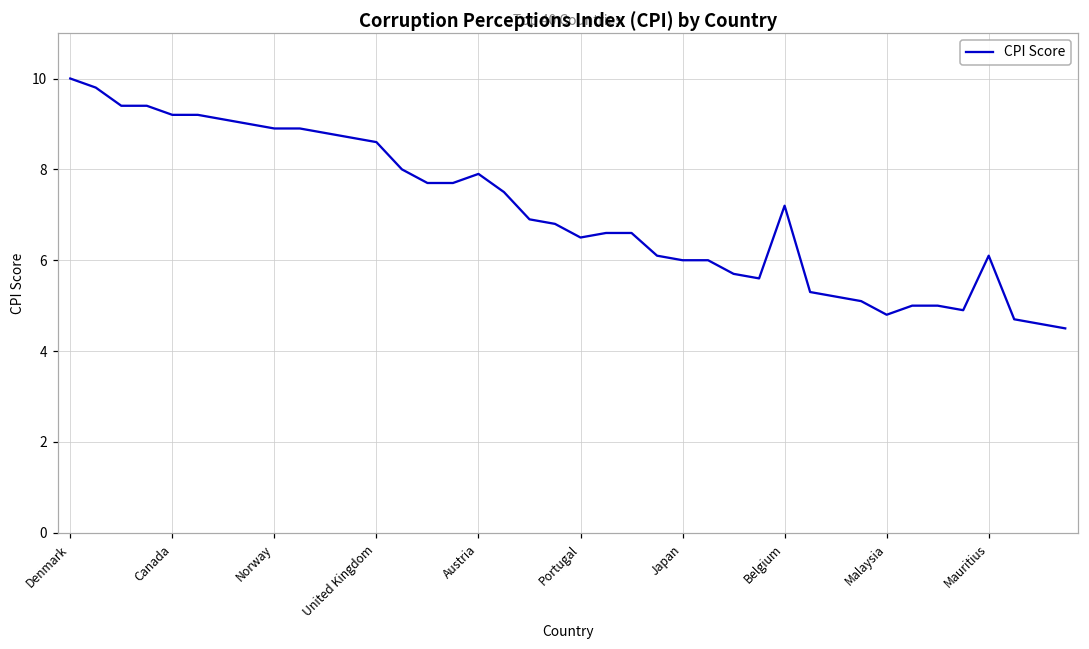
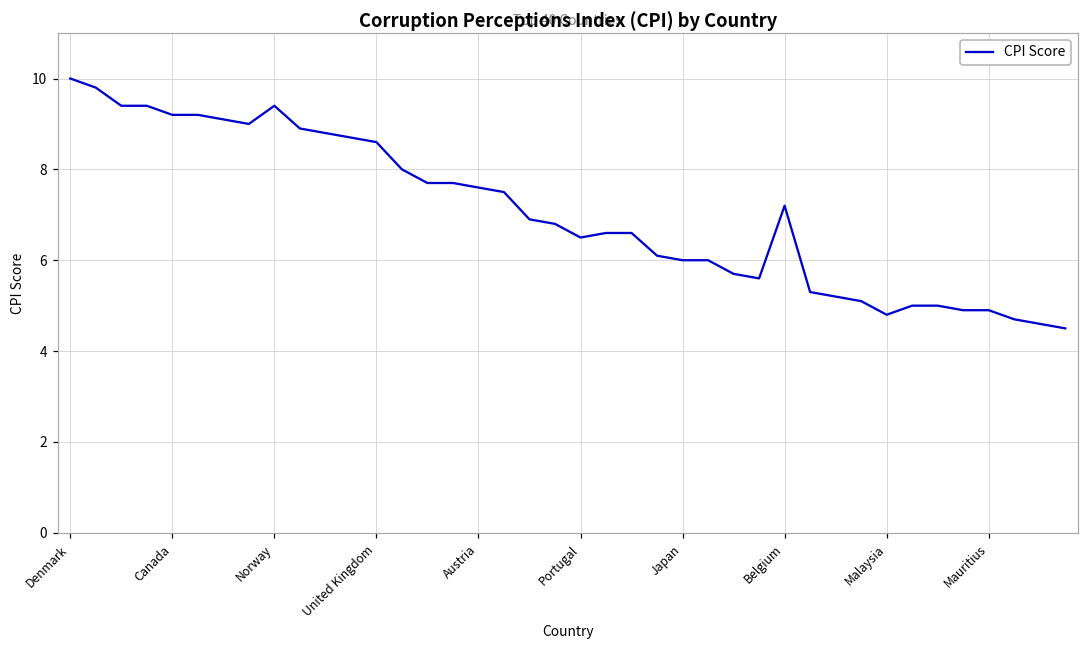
  {
    "Denmark": 10.0,
    "Canada": 9.2,
-   "Norway": 8.9,
+   "Norway": 9.4,
    "United Kingdom": 8.6,
-   "Austria": 7.9,
+   "Austria": 7.6,
    "Portugal": 6.5,
    "Japan": 6.0,
    "Belgium": 7.2,
    "Malaysia": 4.8,
-   "Mauritius": 6.1
+   "Mauritius": 4.9
  }
